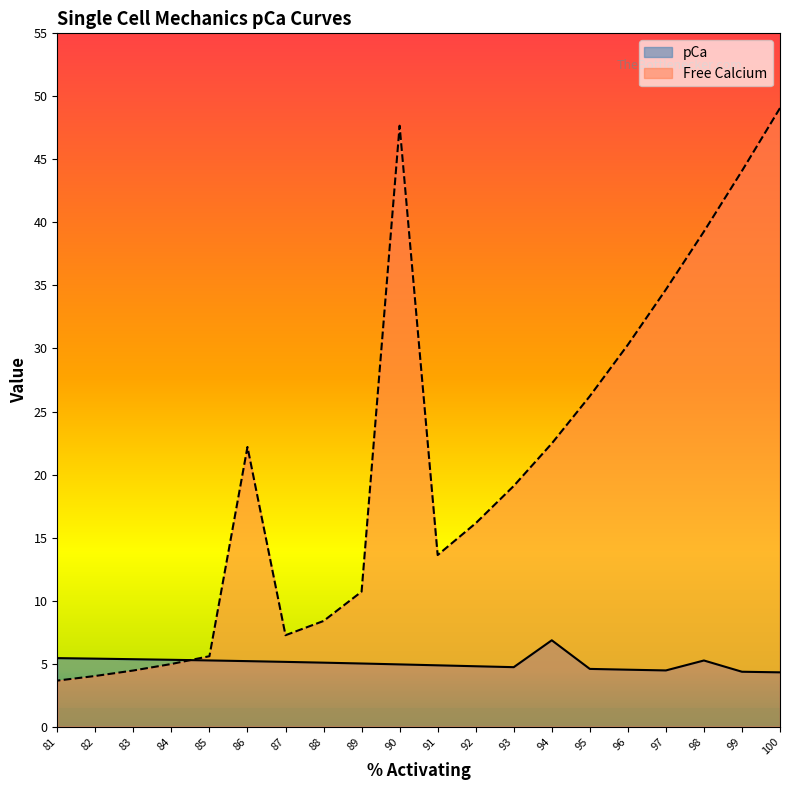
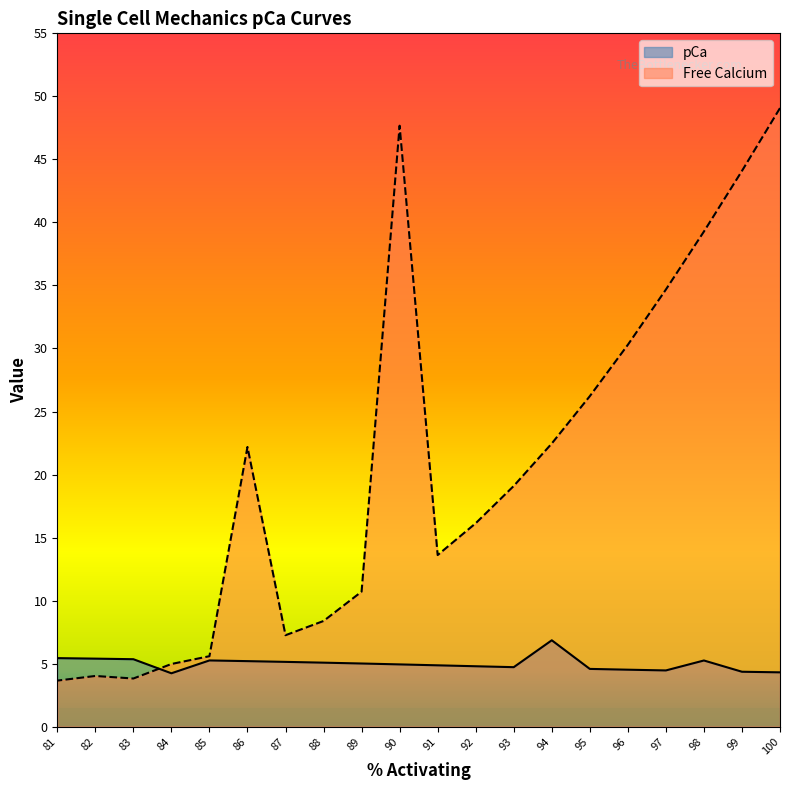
  {
    "pCa": {
      "81": 5.4,
      "82": 5.4,
      "83": 5.4,
-     "84": 5.3,
+     "84": 4.2,
      "85": 5.3,
      "86": 5.2,
      "87": 5.1,
      "88": 5.1,
      "89": 5.0,
      "90": 4.9,
      "91": 4.9,
      "92": 4.8,
      "93": 4.7,
      "94": 6.9,
      "95": 4.6,
      "96": 4.5,
      "97": 4.5,
      "98": 5.2,
      "99": 4.4,
      "100": 4.3
    },
    "Free Calcium": {
      "81": 3.7,
      "82": 4.0,
-     "83": 4.5,
+     "83": 3.8,
      "84": 5.0,
      "85": 5.6,
      "86": 22.2,
      "87": 7.3,
      "88": 8.4,
      "89": 10.7,
      "90": 47.7,
      "91": 13.6,
      "92": 16.1,
      "93": 19.1,
      "94": 22.5,
      "95": 26.2,
      "96": 30.3,
      "97": 34.7,
      "98": 39.3,
      "99": 44.1,
      "100": 49.1
    }
  }
